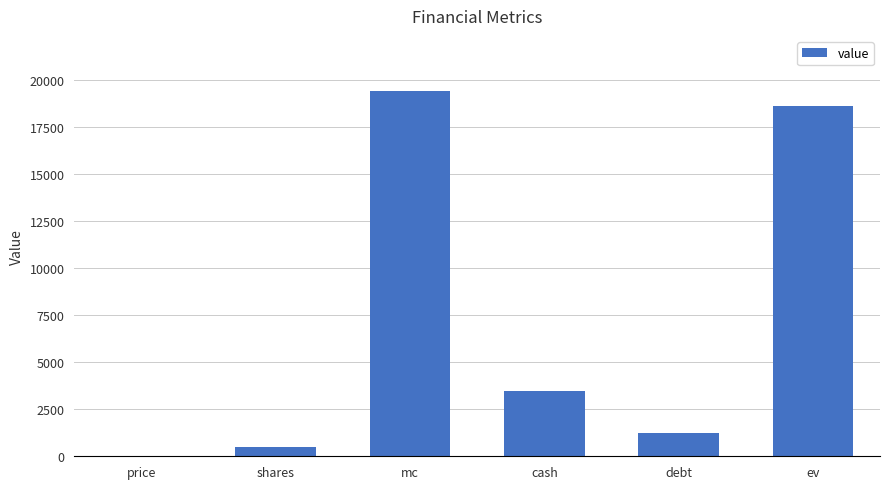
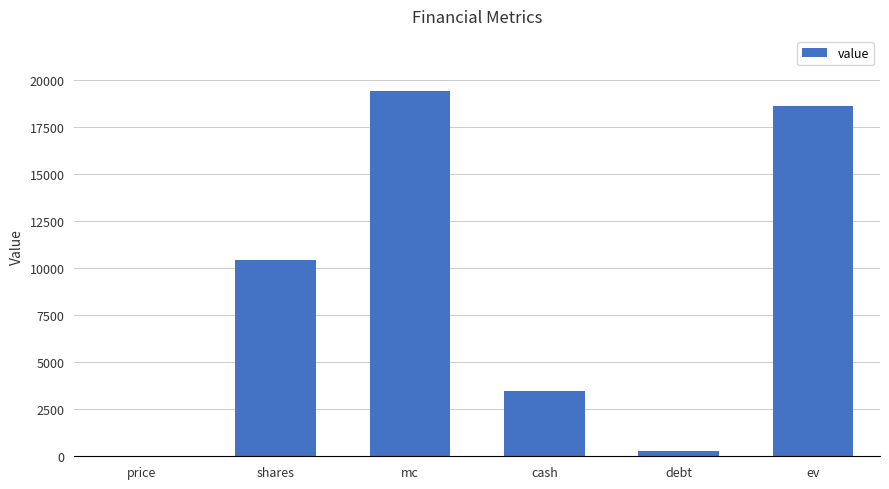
  {
-   "shares": 500,
+   "shares": 10500,
    "mc": 19400,
    "cash": 3500,
-   "debt": 1300,
+   "debt": 300,
    "ev": 18600
  }
